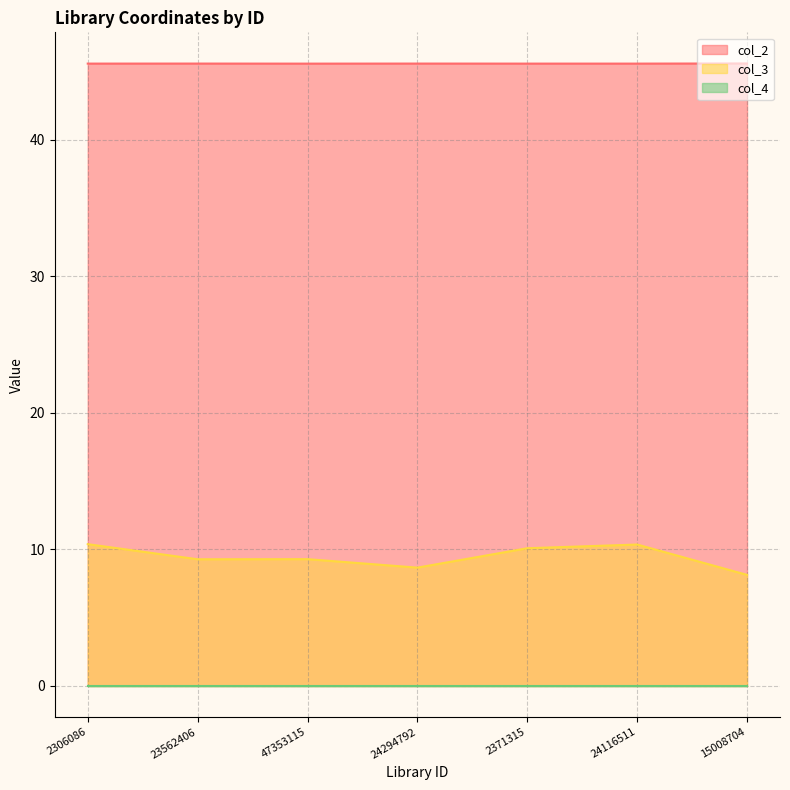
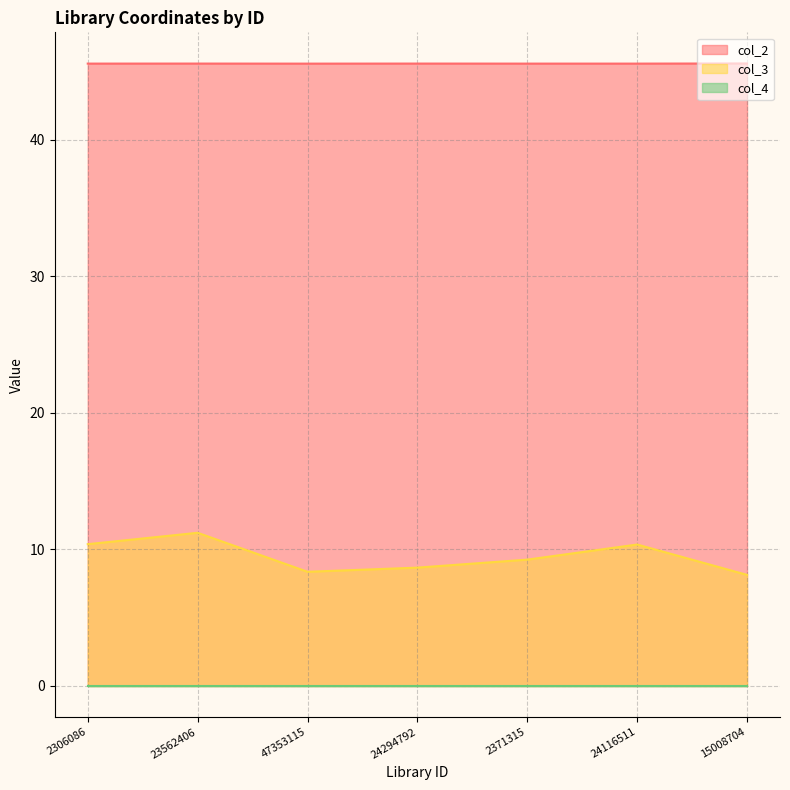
  {
    "col_2": {
      "2306086": 45.6,
      "23562406": 45.6,
      "47353115": 45.6,
      "24294792": 45.6,
      "2371315": 45.6,
      "24116511": 45.6
    },
    "col_3": {
      "2306086": 10.4,
-     "23562406": 9.3,
-     "47353115": 9.3,
+     "23562406": 11.2,
+     "47353115": 8.4,
      "24294792": 8.7,
-     "2371315": 10.1,
+     "2371315": 9.3,
      "24116511": 10.4,
      "15008704": 8.1
    },
    "col_4": {
      "2306086": 0.0,
      "23562406": 0.0,
      "47353115": 0.0,
      "24294792": 0.0,
      "2371315": 0.0,
      "24116511": 0.0,
      "15008704": 0.0
    }
  }
